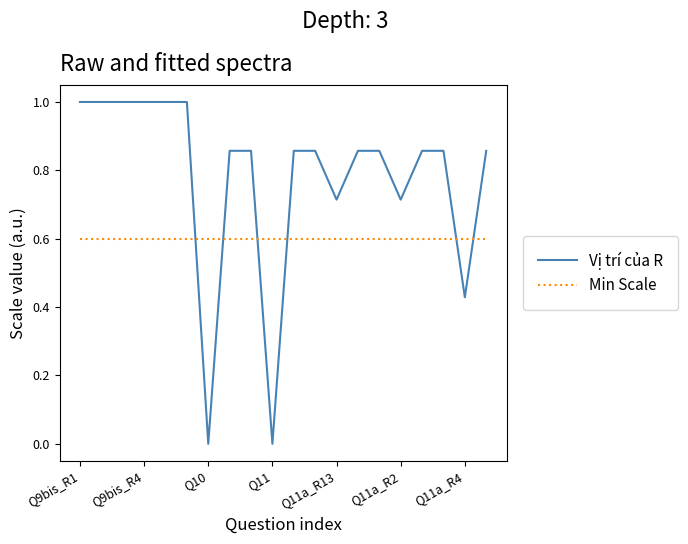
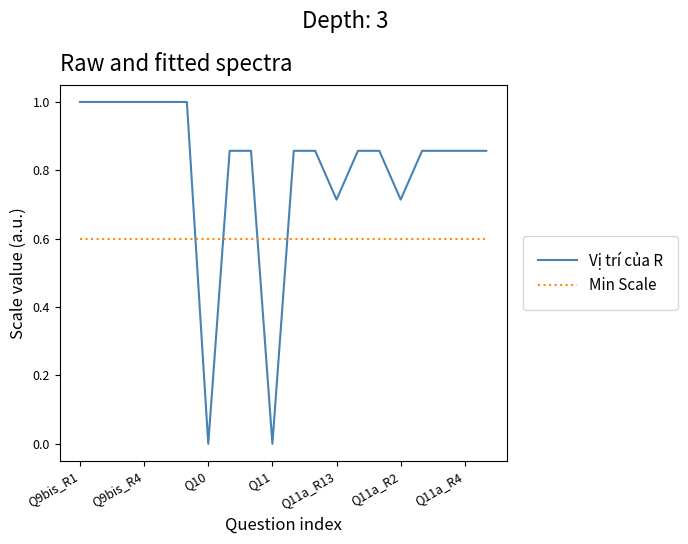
  {
    "Vị trí của R": {
      "Q9bis_R1": 1.00,
      "Q9bis_R4": 1.00,
      "Q10": 0.00,
      "Q11": 0.00,
      "Q11a_R13": 0.71,
      "Q11a_R2": 0.71,
-     "Q11a_R4": 0.43
+     "Q11a_R4": 0.86
    },
    "Min Scale": {
      "Q9bis_R1": 0.60,
      "Q9bis_R4": 0.60,
      "Q10": 0.60,
      "Q11": 0.60,
      "Q11a_R13": 0.60,
      "Q11a_R2": 0.60,
      "Q11a_R4": 0.60
    }
  }
